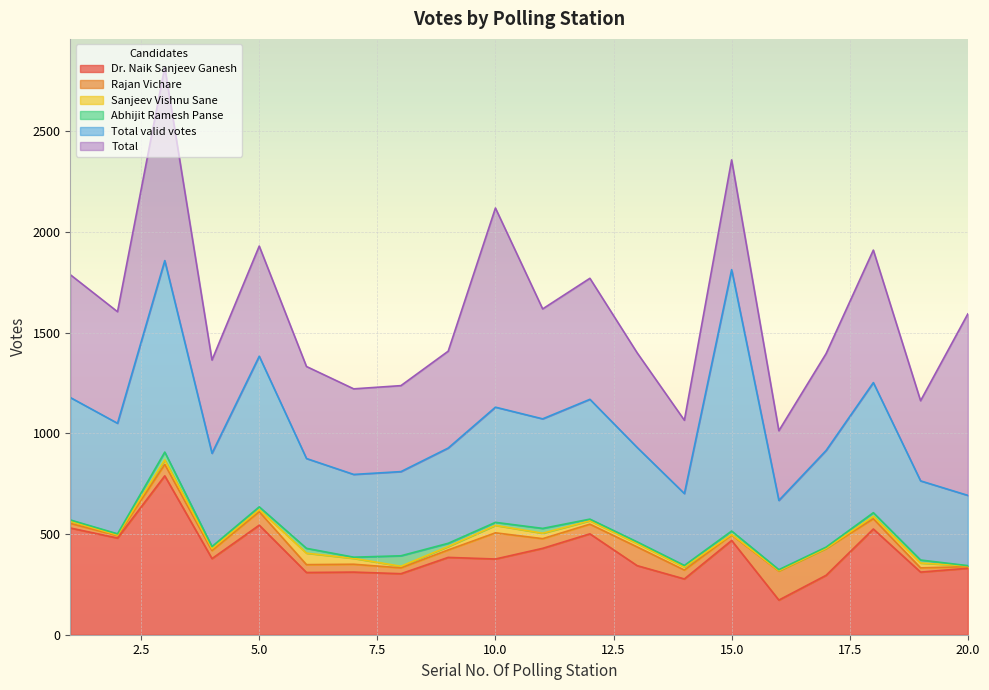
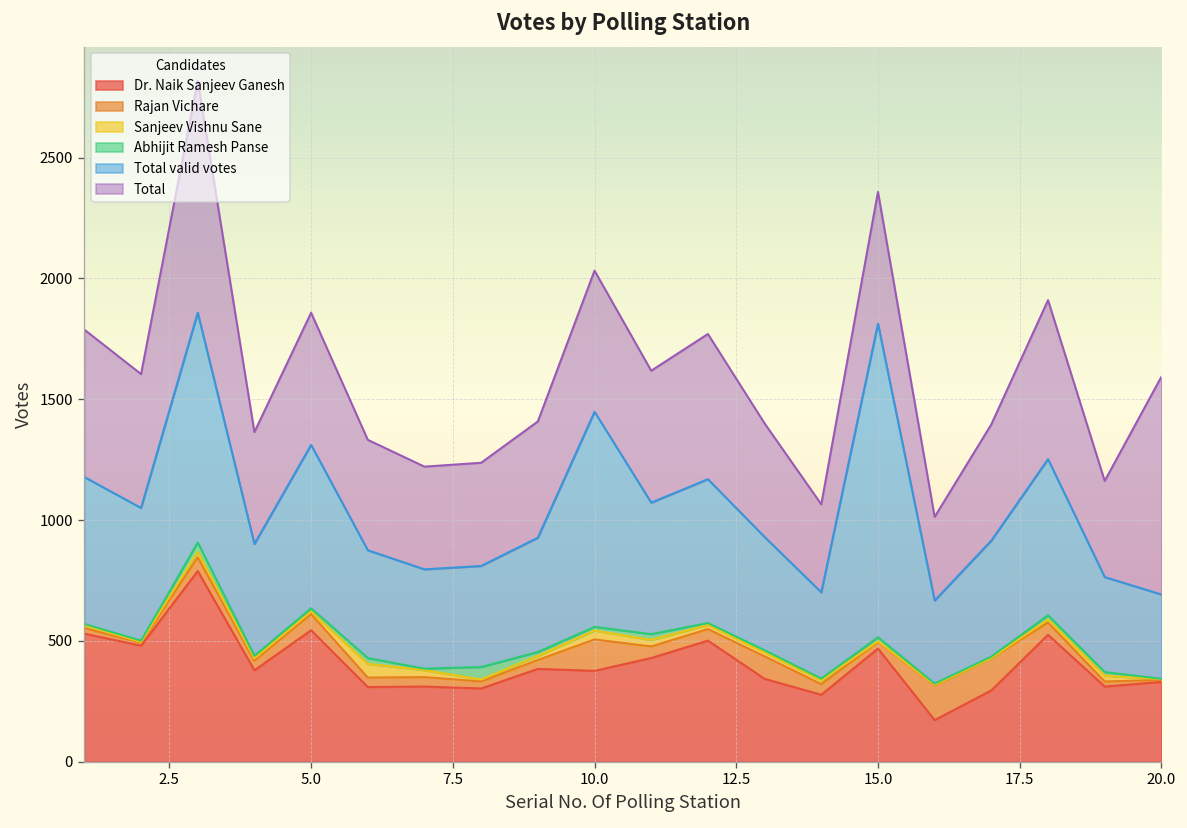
  {
    "Sanjeev Vishnu Sane": {
      "10.0": 40
    },
    "Abhijit Ramesh Panse": {
      "5.0": 10,
      "10.0": 20,
      "15.0": 20
    },
    "Total valid votes": {
-     "5.0": 750,
-     "10.0": 570,
+     "5.0": 680,
+     "10.0": 890,
      "15.0": 1300,
      "20.0": 350
    },
    "Total": {
      "5.0": 550,
-     "10.0": 990,
+     "10.0": 580,
      "15.0": 550,
      "20.0": 900
    }
  }
